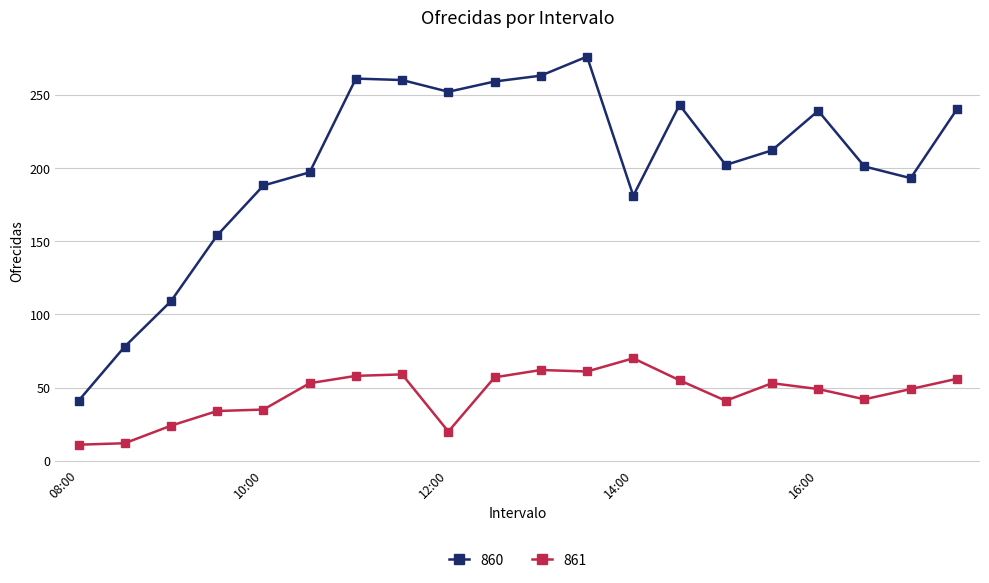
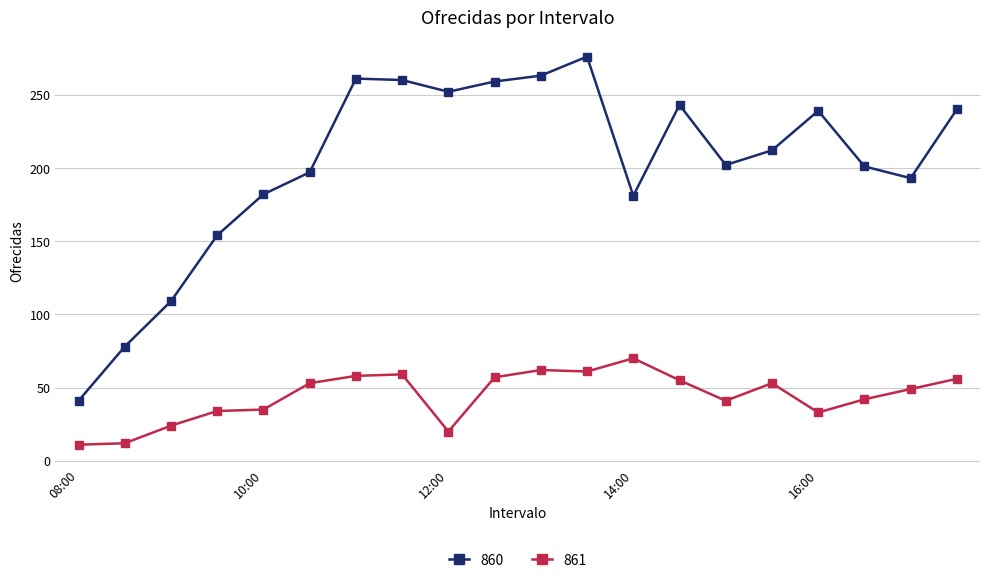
  {
    "860": {
      "08:00": 41,
-     "10:00": 188,
+     "10:00": 182,
      "12:00": 252,
      "14:00": 181,
      "16:00": 239
    },
    "861": {
      "08:00": 11,
      "10:00": 35,
      "12:00": 20,
      "14:00": 70,
-     "16:00": 49
+     "16:00": 33
    }
  }
